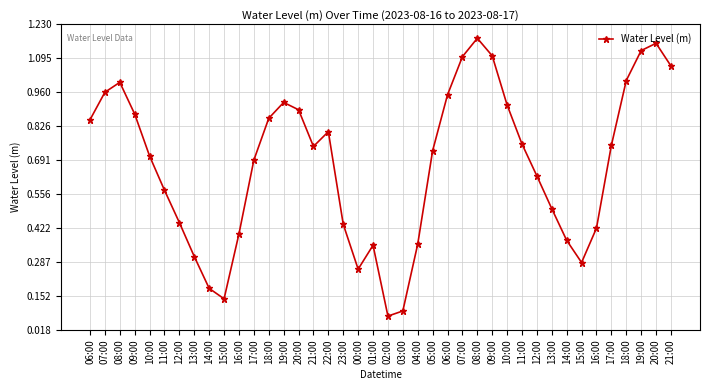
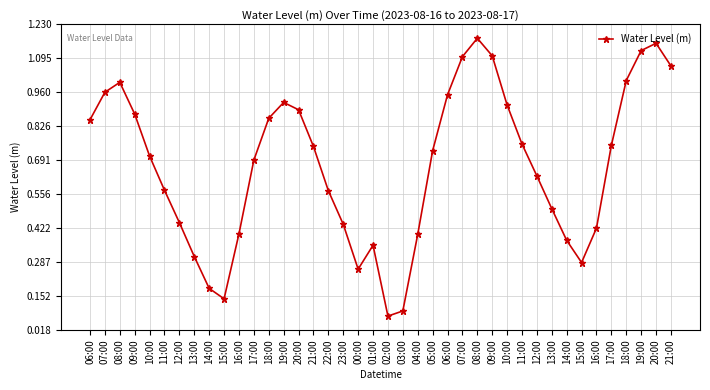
  {
-   "22:00": 0.80,
+   "22:00": 0.57,
    "23:00": 0.44,
    "00:00": 0.26,
    "01:00": 0.35,
    "02:00": 0.07,
    "03:00": 0.09,
-   "04:00": 0.36,
+   "04:00": 0.40,
    "05:00": 0.73
  }
